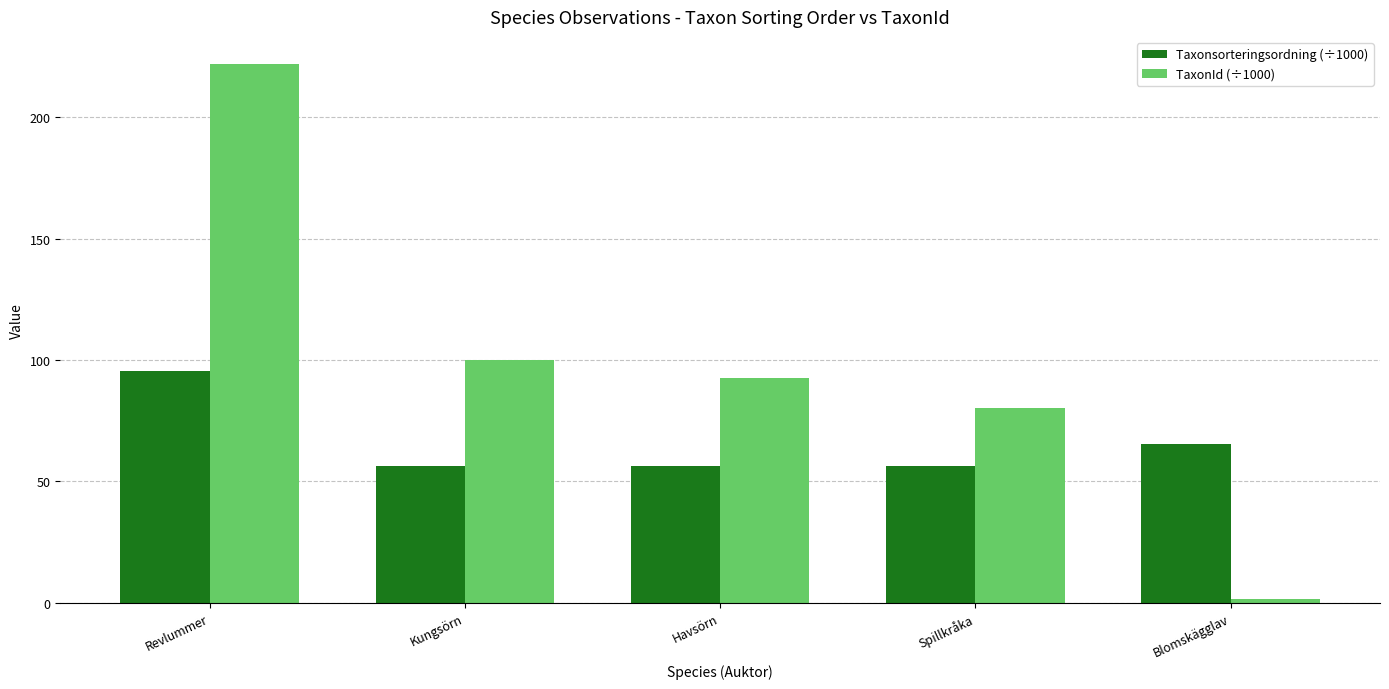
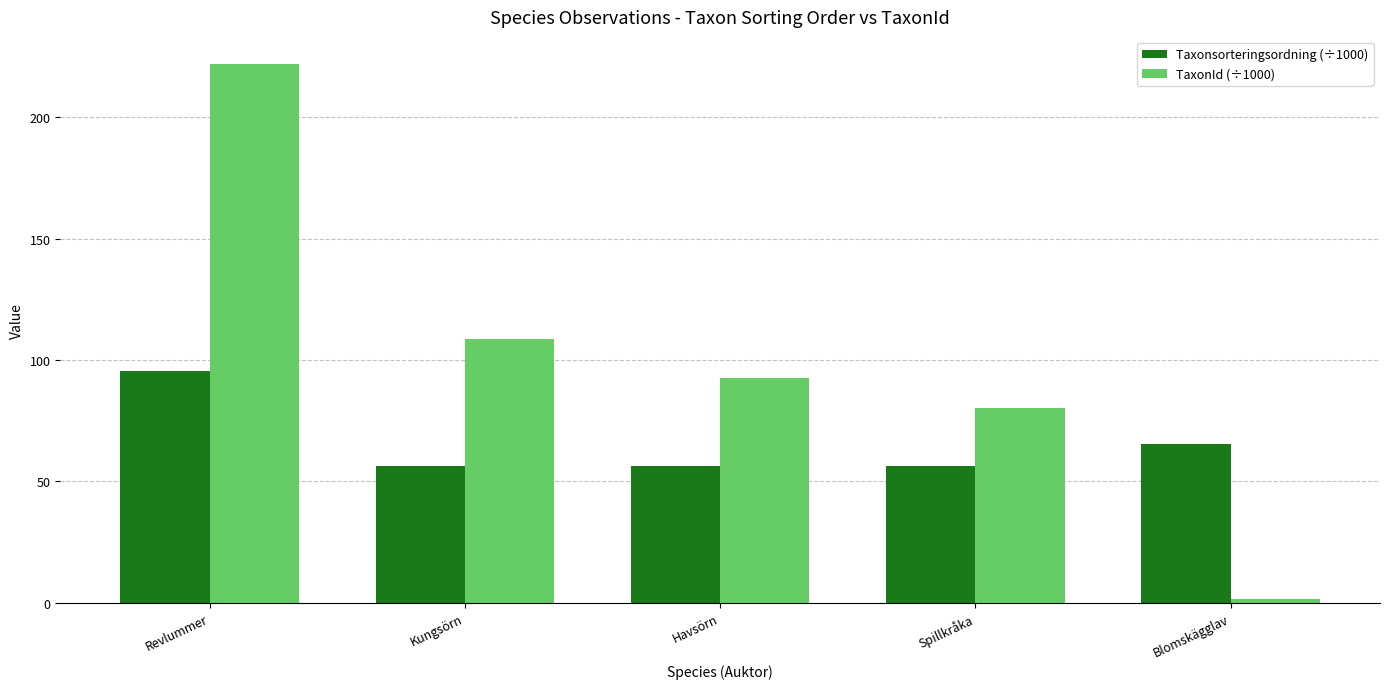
  {
    "Taxonsorteringsordning (÷1000)": {
      "Revlummer": 96,
      "Kungsörn": 56,
      "Havsörn": 56,
      "Spillkråka": 56,
      "Blomskägglav": 65
    },
    "TaxonId (÷1000)": {
      "Revlummer": 222,
-     "Kungsörn": 100,
+     "Kungsörn": 109,
      "Havsörn": 92,
      "Spillkråka": 80,
      "Blomskägglav": 2
    }
  }
